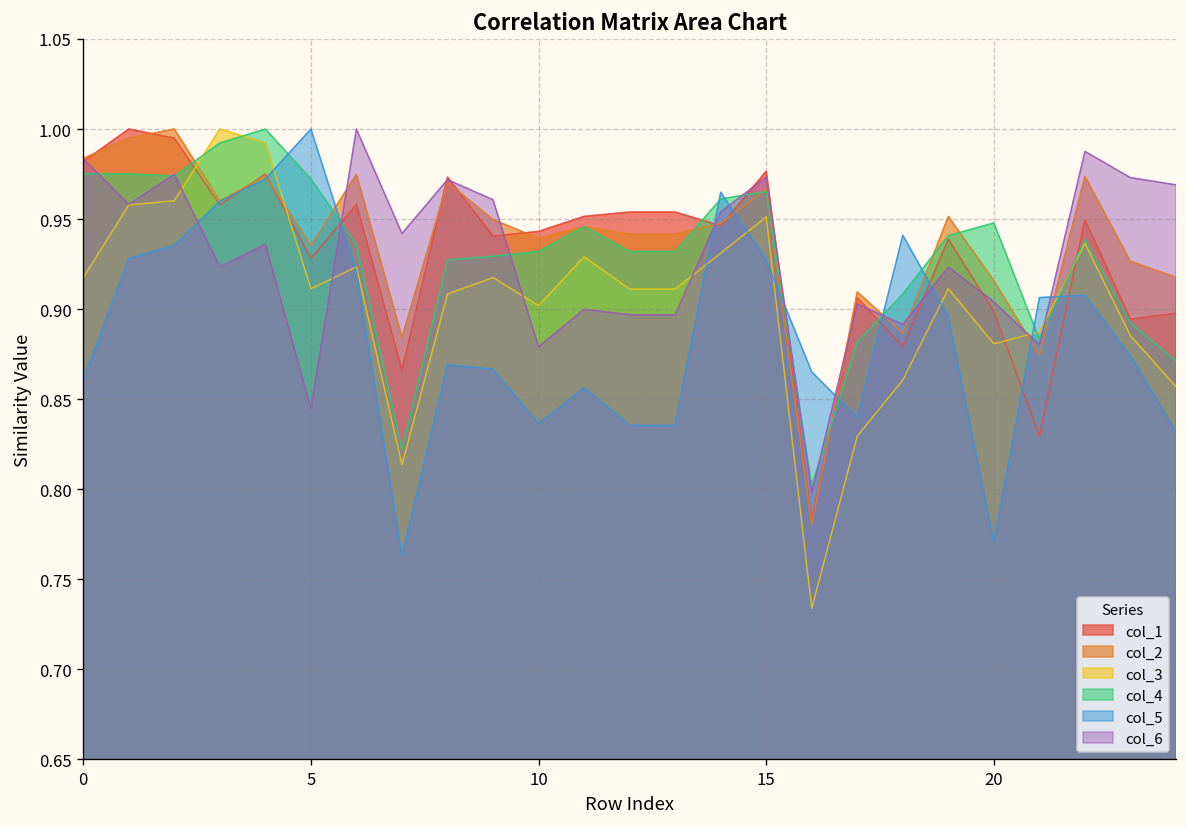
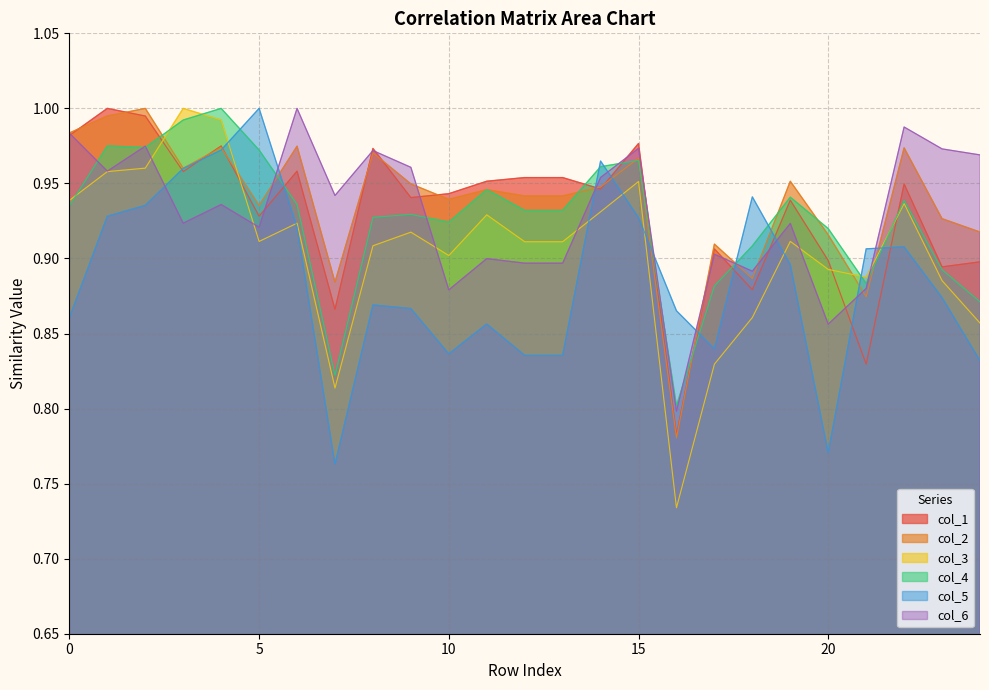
  {
    "col_3": {
-     "0": 0.917,
+     "0": 0.939,
      "5": 0.911,
      "10": 0.902,
      "15": 0.951,
-     "20": 0.881
+     "20": 0.893
    },
    "col_4": {
-     "0": 0.975,
+     "0": 0.935,
      "5": 0.972,
-     "10": 0.932,
-     "20": 0.948
+     "10": 0.924,
+     "20": 0.920
    },
    "col_5": {
      "0": 0.861,
      "5": 1.000,
      "10": 0.836,
      "15": 0.927,
      "20": 0.771
    },
    "col_6": {
-     "5": 0.845,
+     "5": 0.921,
      "10": 0.879,
      "15": 0.973,
-     "20": 0.904
+     "20": 0.856
    }
  }
